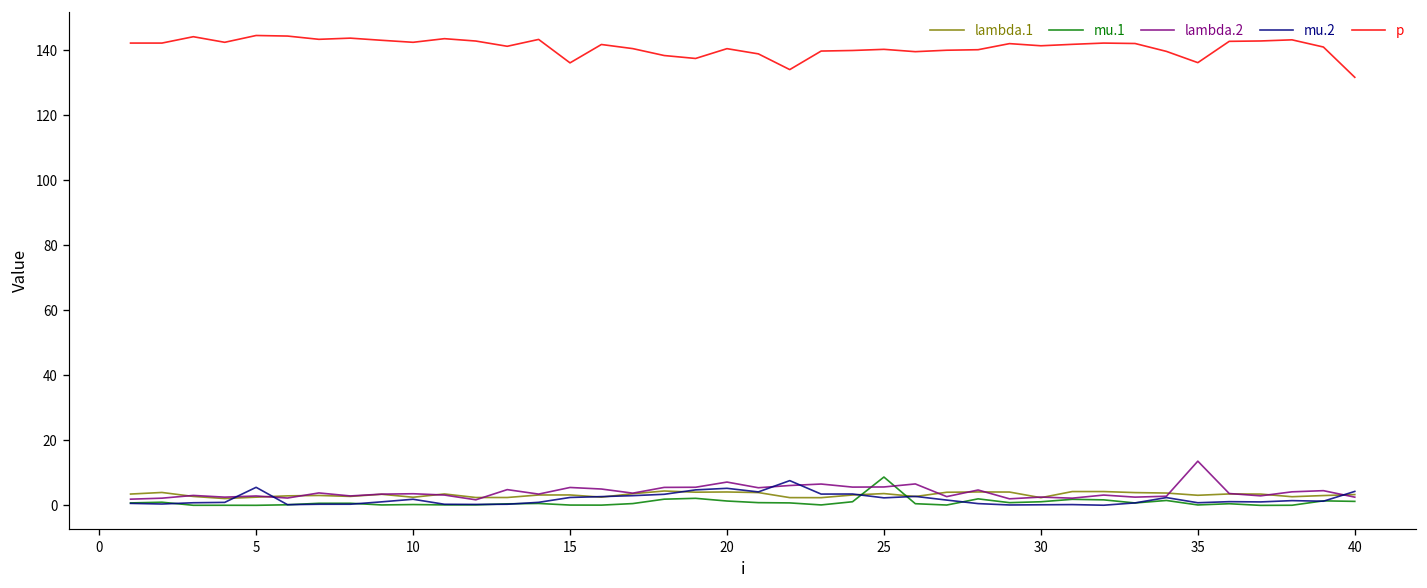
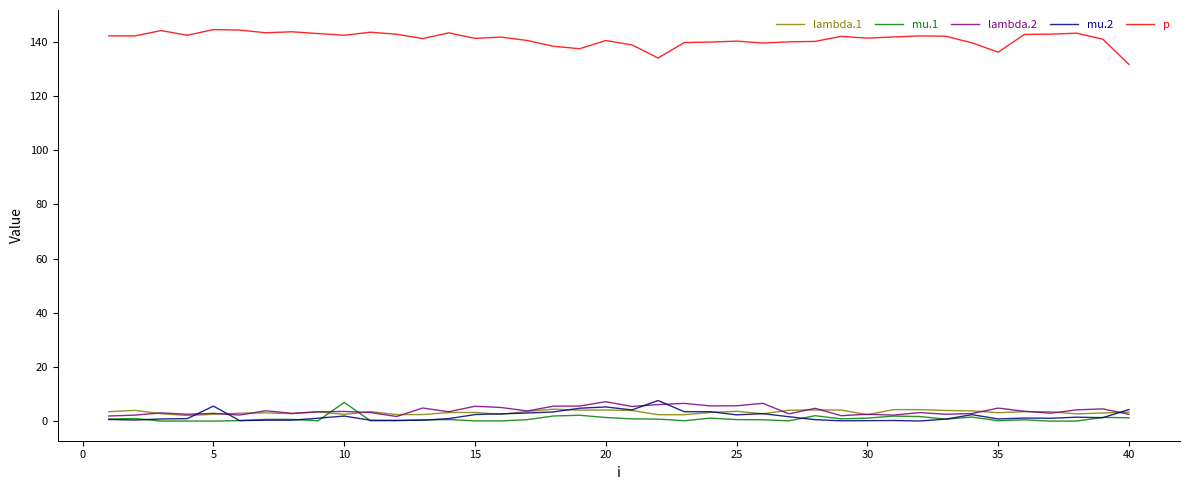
  {
    "lambda.1": {
      "20": 4,
      "25": 4,
      "35": 3
    },
    "mu.1": {
      "5": 0,
-     "10": 0,
+     "10": 7,
      "15": 0,
      "20": 1,
-     "25": 9,
+     "25": 1,
      "40": 1
    },
    "lambda.2": {
      "10": 4,
      "15": 6,
      "20": 7,
      "25": 6,
-     "35": 14
+     "35": 5
    },
    "mu.2": {
      "5": 6,
      "20": 5,
      "25": 2,
      "40": 4
    },
    "p": {
      "5": 145,
      "10": 142,
-     "15": 136,
+     "15": 141,
      "20": 140,
      "25": 140,
      "30": 141,
      "35": 136,
      "40": 132
    }
  }
